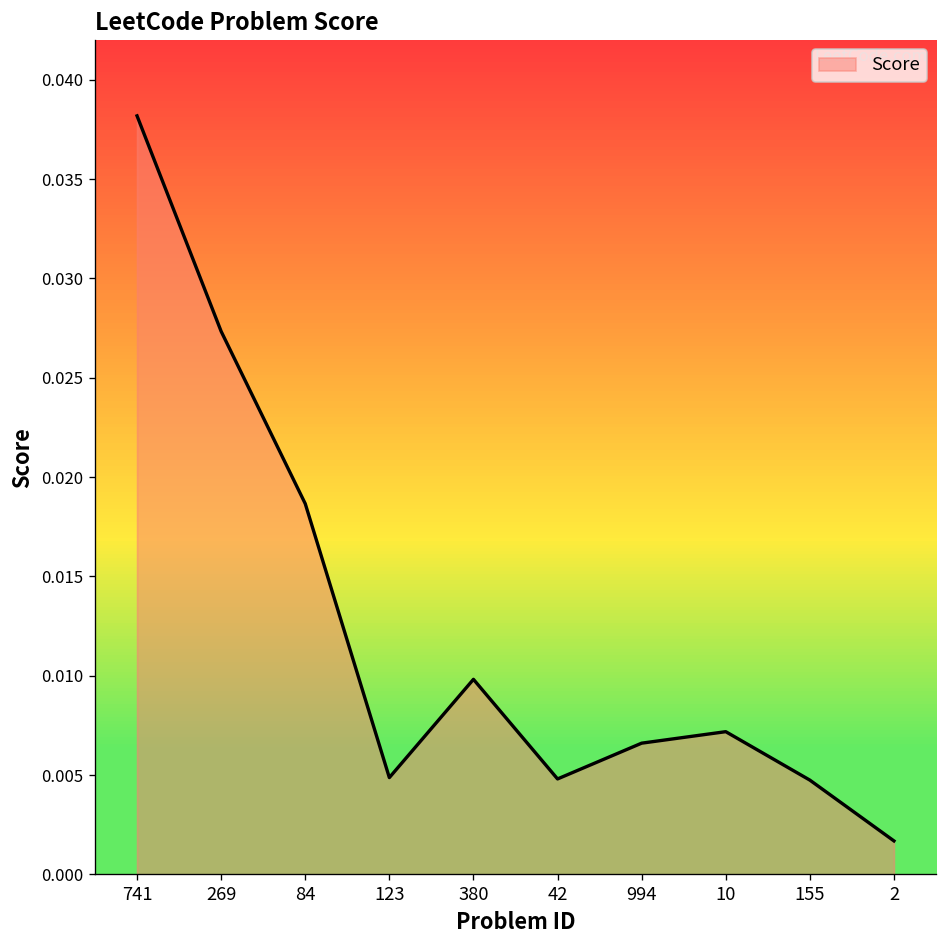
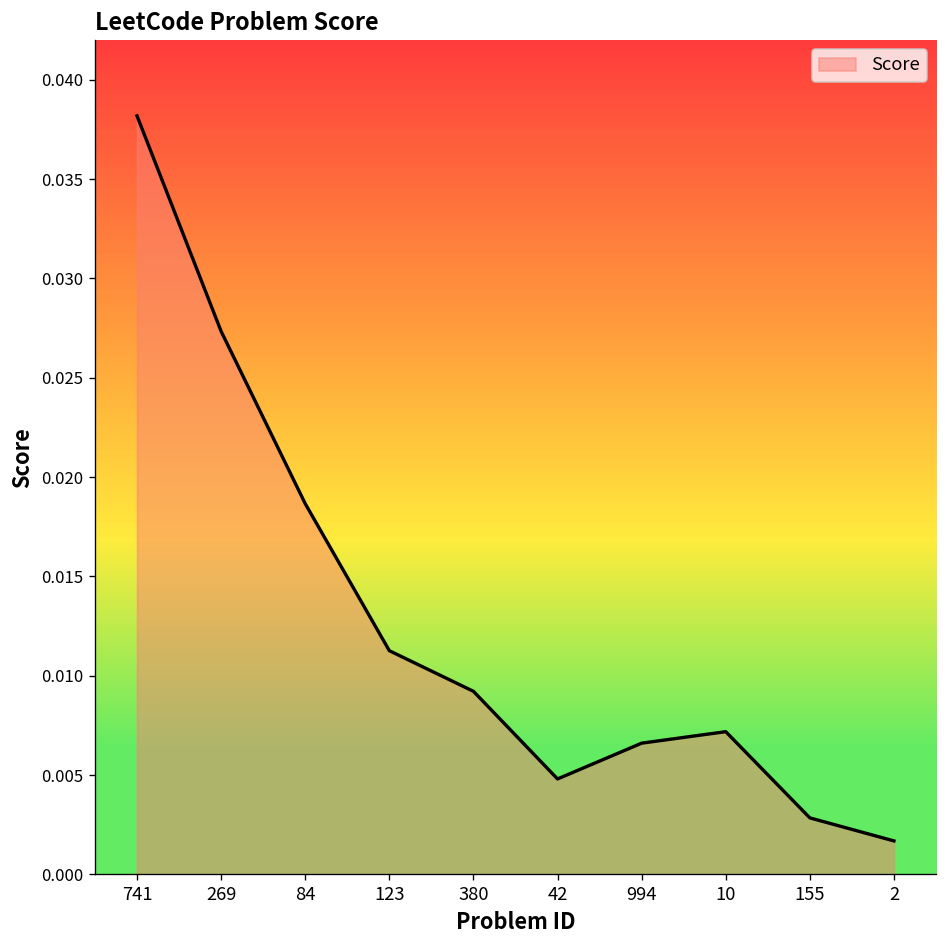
  {
    "741": 0.0382,
    "269": 0.0273,
    "84": 0.0187,
-   "123": 0.0049,
-   "380": 0.0098,
+   "123": 0.0113,
+   "380": 0.0092,
    "42": 0.0048,
    "994": 0.0066,
    "10": 0.0072,
-   "155": 0.0047,
+   "155": 0.0028,
    "2": 0.0017
  }
